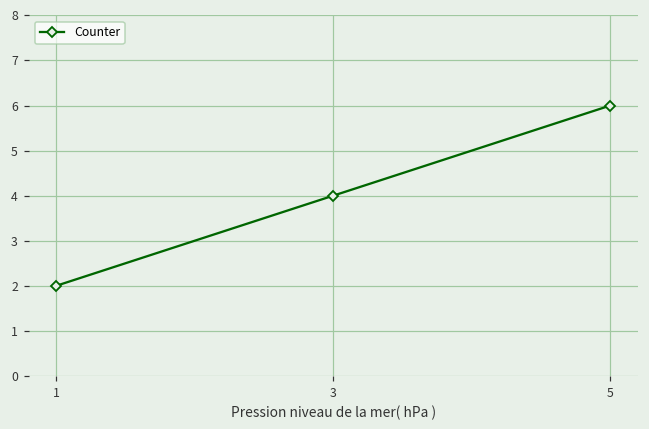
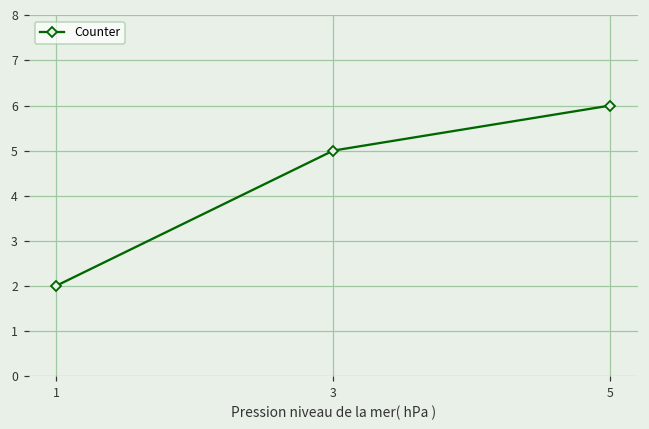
  {
    "1": 2,
-   "3": 4,
+   "3": 5,
    "5": 6
  }
